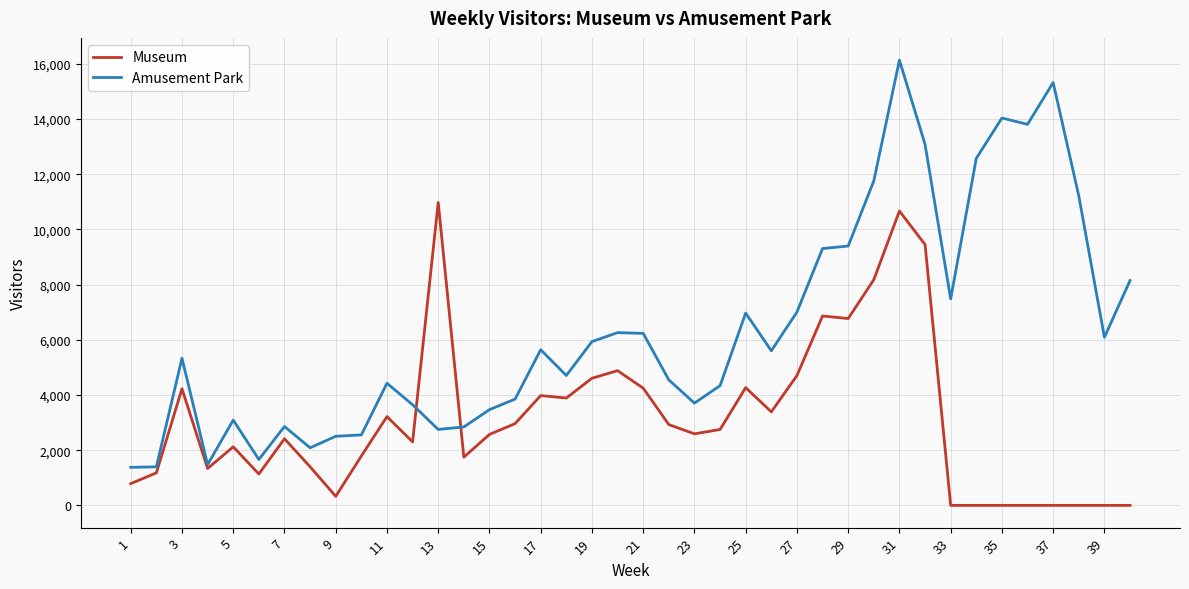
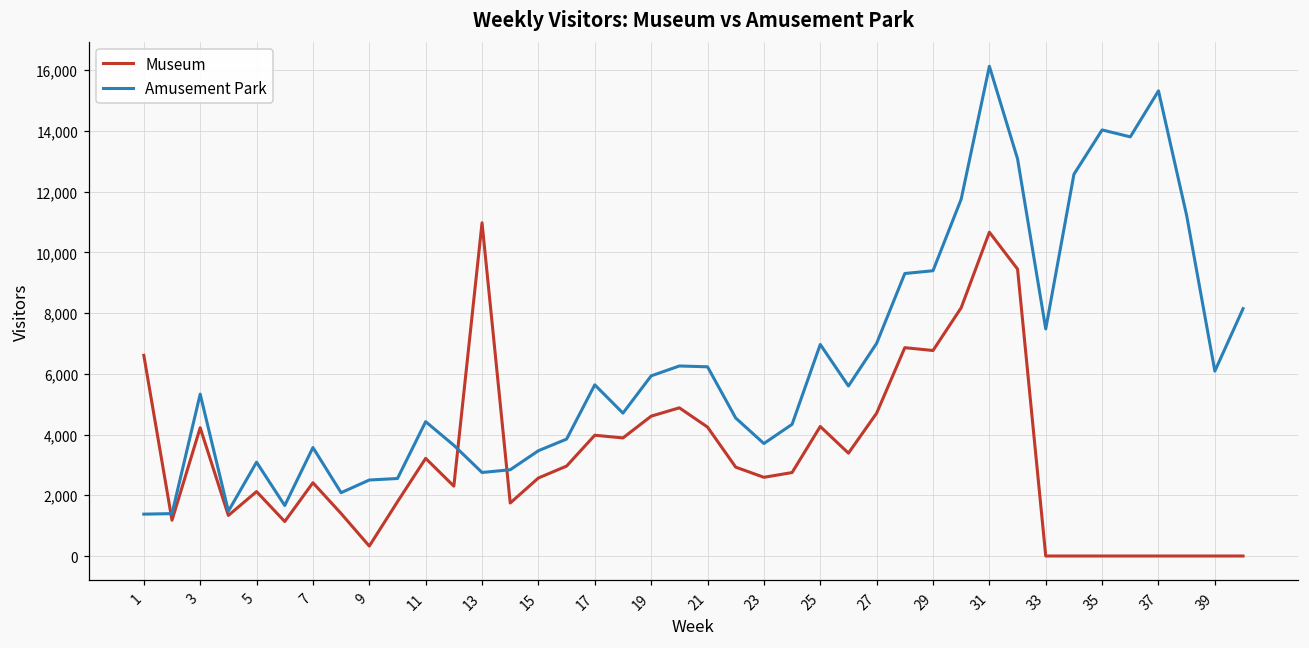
  {
    "Museum": {
-     "1": "800",
+     "1": "6,600",
      "3": "4,200",
      "5": "2,100",
      "7": "2,400",
      "9": "300",
      "11": "3,200",
      "13": "11,000",
      "15": "2,600",
      "17": "4,000",
      "19": "4,600",
      "21": "4,200",
      "23": "2,600",
      "25": "4,300",
      "27": "4,700",
      "29": "6,800",
      "31": "10,700",
      "33": "0",
      "35": "0",
      "37": "0",
      "39": "0"
    },
    "Amusement Park": {
      "1": "1,400",
      "3": "5,300",
      "5": "3,100",
-     "7": "2,900",
+     "7": "3,600",
      "9": "2,500",
      "11": "4,400",
      "13": "2,800",
      "15": "3,500",
      "17": "5,600",
      "19": "5,900",
      "21": "6,200",
      "23": "3,700",
      "25": "7,000",
      "27": "7,000",
      "29": "9,400",
      "31": "16,100",
      "33": "7,500",
      "35": "14,000",
      "37": "15,300",
      "39": "6,100"
    }
  }
